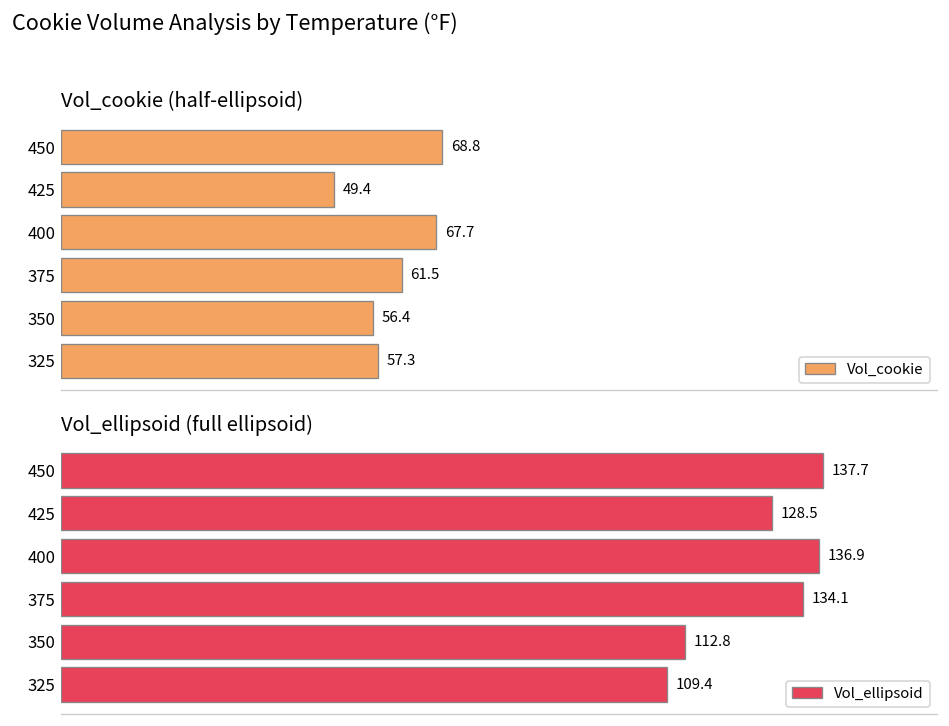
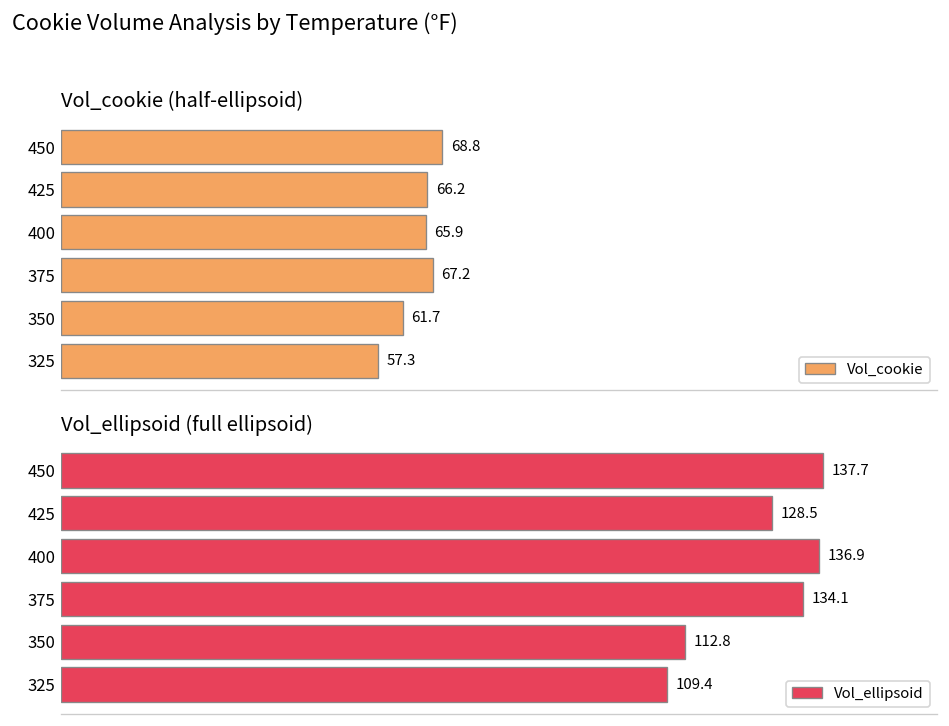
  {
    "Vol_cookie (half-ellipsoid)": {
      "450": 68.8,
-     "425": 49.4,
-     "400": 67.7,
-     "375": 61.5,
-     "350": 56.4,
+     "425": 66.2,
+     "400": 65.9,
+     "375": 67.2,
+     "350": 61.7,
      "325": 57.3
    },
    "Vol_ellipsoid (full ellipsoid)": {
      "450": 137.7,
      "425": 128.5,
      "400": 136.9,
      "375": 134.1,
      "350": 112.8,
      "325": 109.4
    }
  }
